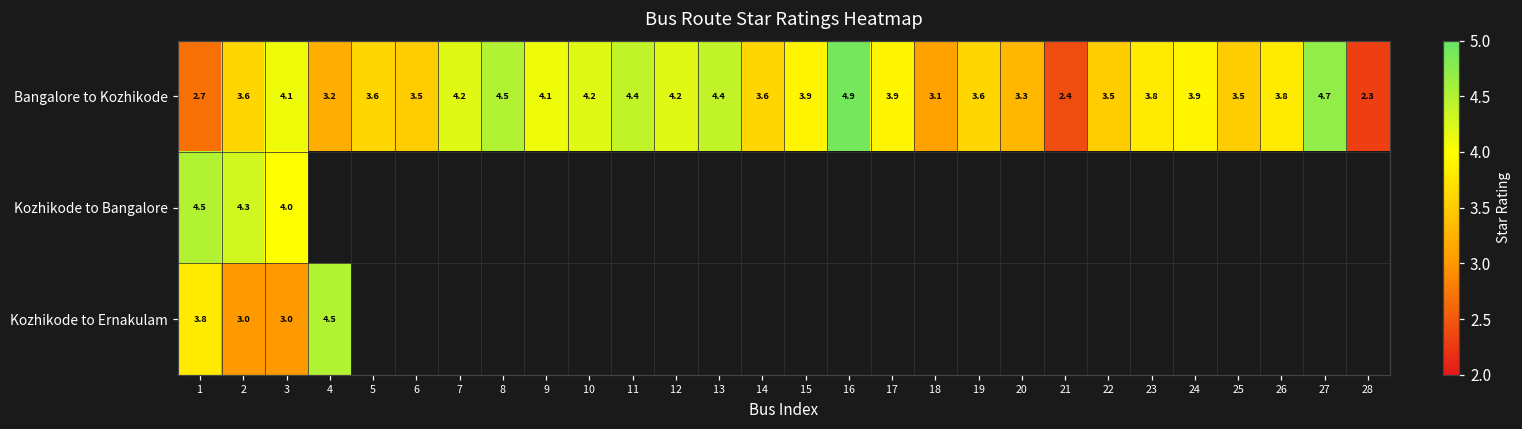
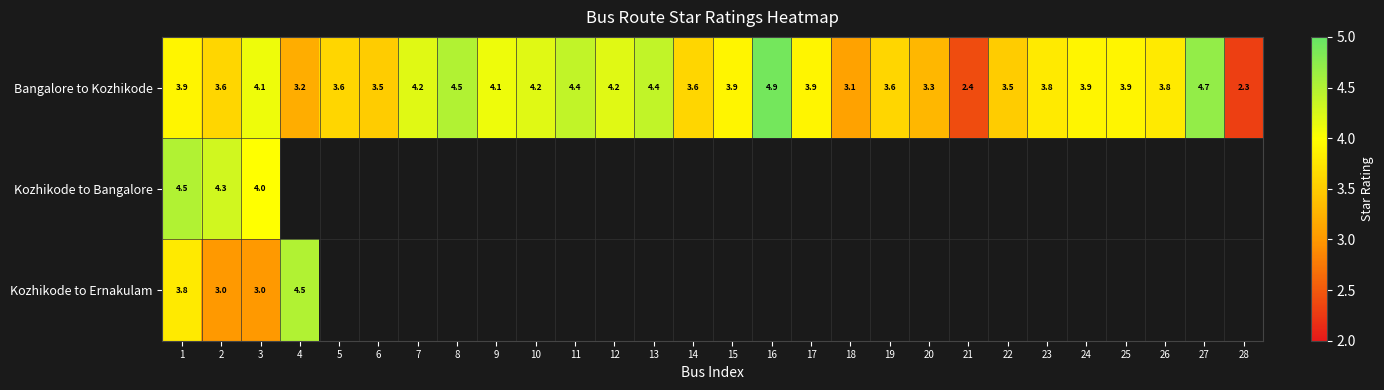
  {
    "Bangalore to Kozhikode": {
-     "1": 2.7,
+     "1": 3.9,
      "2": 3.6,
      "3": 4.1,
      "4": 3.2,
      "5": 3.6,
      "6": 3.5,
      "7": 4.2,
      "8": 4.5,
      "9": 4.1,
      "10": 4.2,
      "11": 4.4,
      "12": 4.2,
      "13": 4.4,
      "14": 3.6,
      "15": 3.9,
      "16": 4.9,
      "17": 3.9,
      "18": 3.1,
      "19": 3.6,
      "20": 3.3,
      "21": 2.4,
      "22": 3.5,
      "23": 3.8,
      "24": 3.9,
-     "25": 3.5,
+     "25": 3.9,
      "26": 3.8,
      "27": 4.7,
      "28": 2.3
    },
    "Kozhikode to Bangalore": {
      "1": 4.5,
      "2": 4.3,
      "3": 4.0
    },
    "Kozhikode to Ernakulam": {
      "1": 3.8,
      "2": 3.0,
      "3": 3.0,
      "4": 4.5
    }
  }
